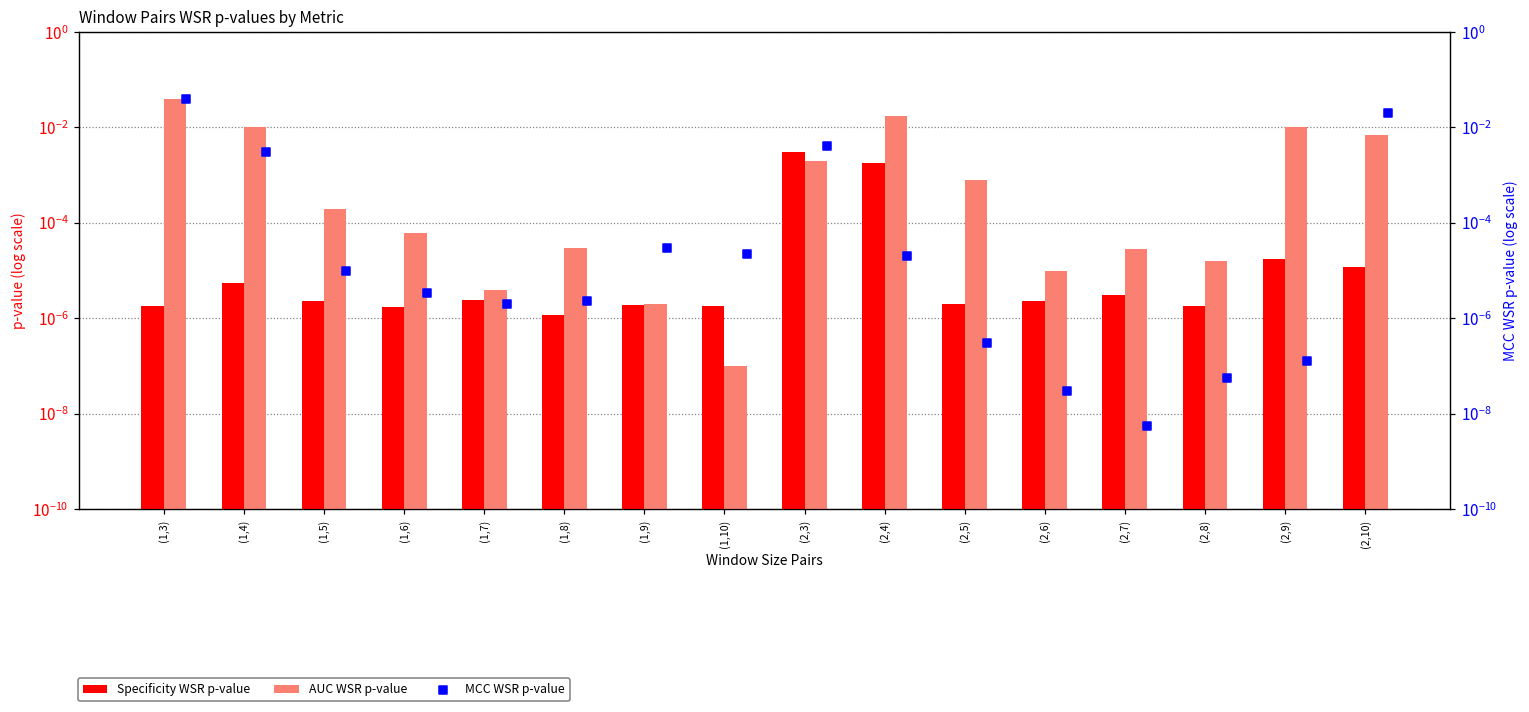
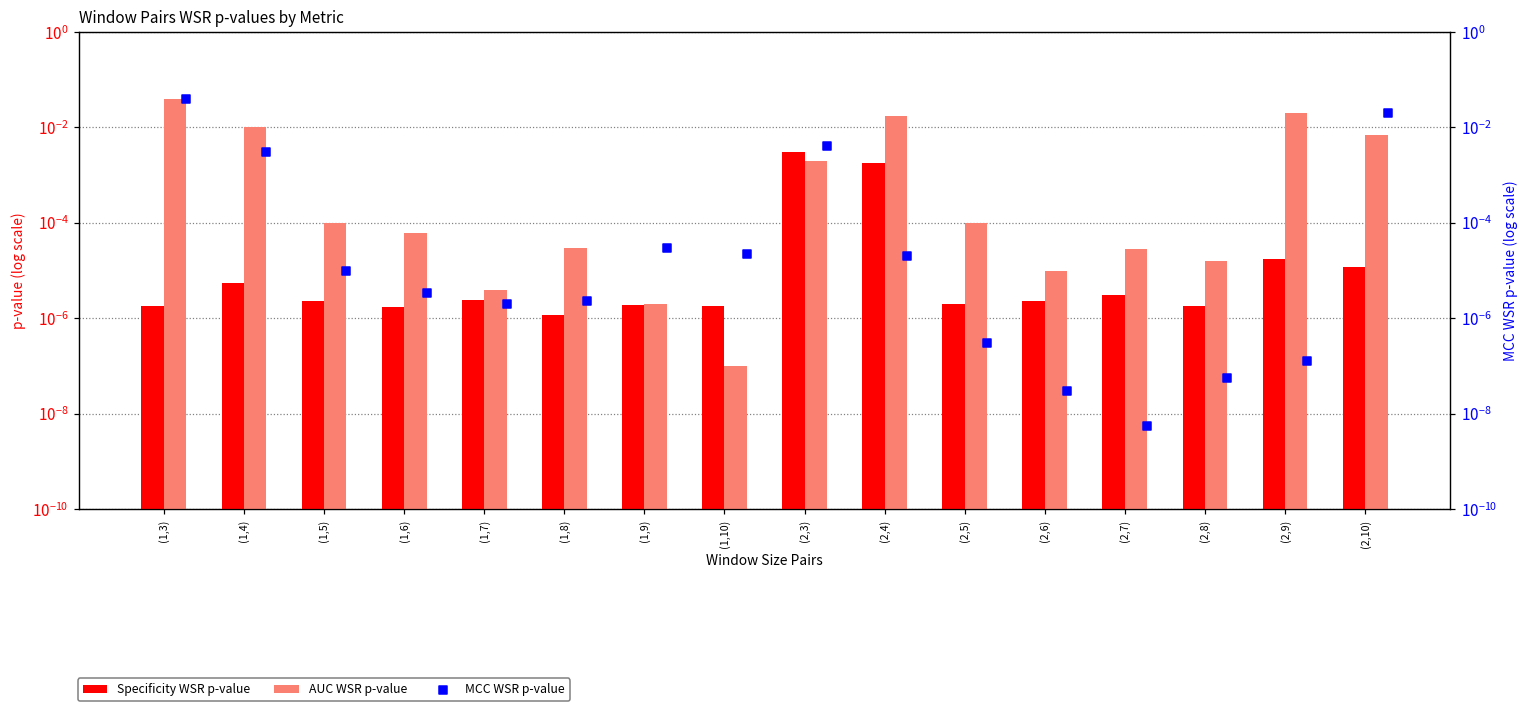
  {
    "Specificity WSR p-value": {
      "(1,3)": 0.0000018,
      "(1,4)": 0.000006,
      "(1,5)": 0.000002,
      "(1,6)": 0.0000018,
      "(1,7)": 0.000002,
      "(1,8)": 0.0000012,
      "(1,9)": 0.000002,
      "(1,10)": 0.0000018,
      "(2,3)": 0.003,
      "(2,4)": 0.0018,
      "(2,5)": 0.000002,
      "(2,6)": 0.000002,
      "(2,7)": 0.000003,
      "(2,8)": 0.0000018,
      "(2,9)": 0.000018,
      "(2,10)": 0.000012
    },
    "AUC WSR p-value": {
      "(1,3)": 0.04,
      "(1,4)": 0.010,
-     "(1,5)": 0.0002,
+     "(1,5)": 0.0001,
      "(1,6)": 0.00006,
      "(1,7)": 0.000004,
      "(1,8)": 0.00003,
      "(1,9)": 0.000002,
      "(1,10)": 0.00000010,
      "(2,3)": 0.002,
      "(2,4)": 0.017,
-     "(2,5)": 0.0008,
+     "(2,5)": 0.0001,
      "(2,6)": 0.000010,
      "(2,7)": 0.00003,
      "(2,8)": 0.000016,
-     "(2,9)": 0.01,
+     "(2,9)": 0.02,
      "(2,10)": 0.007
    }
  }
